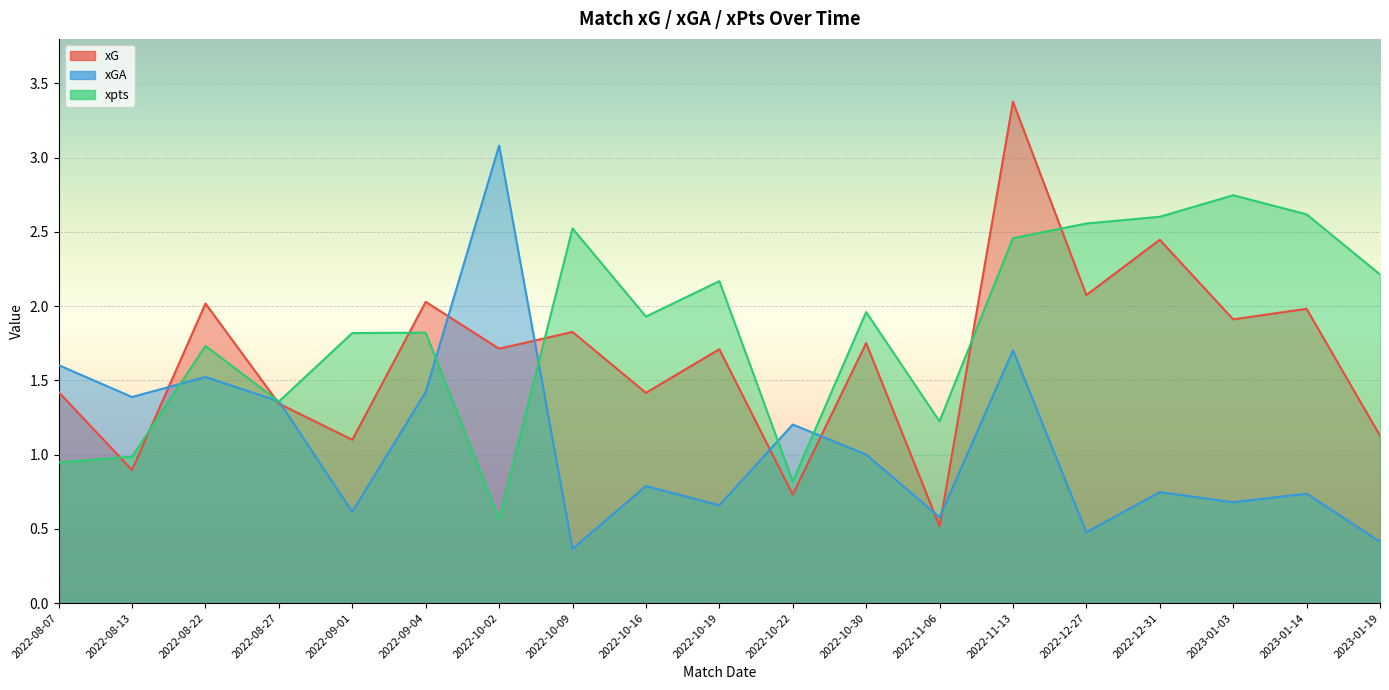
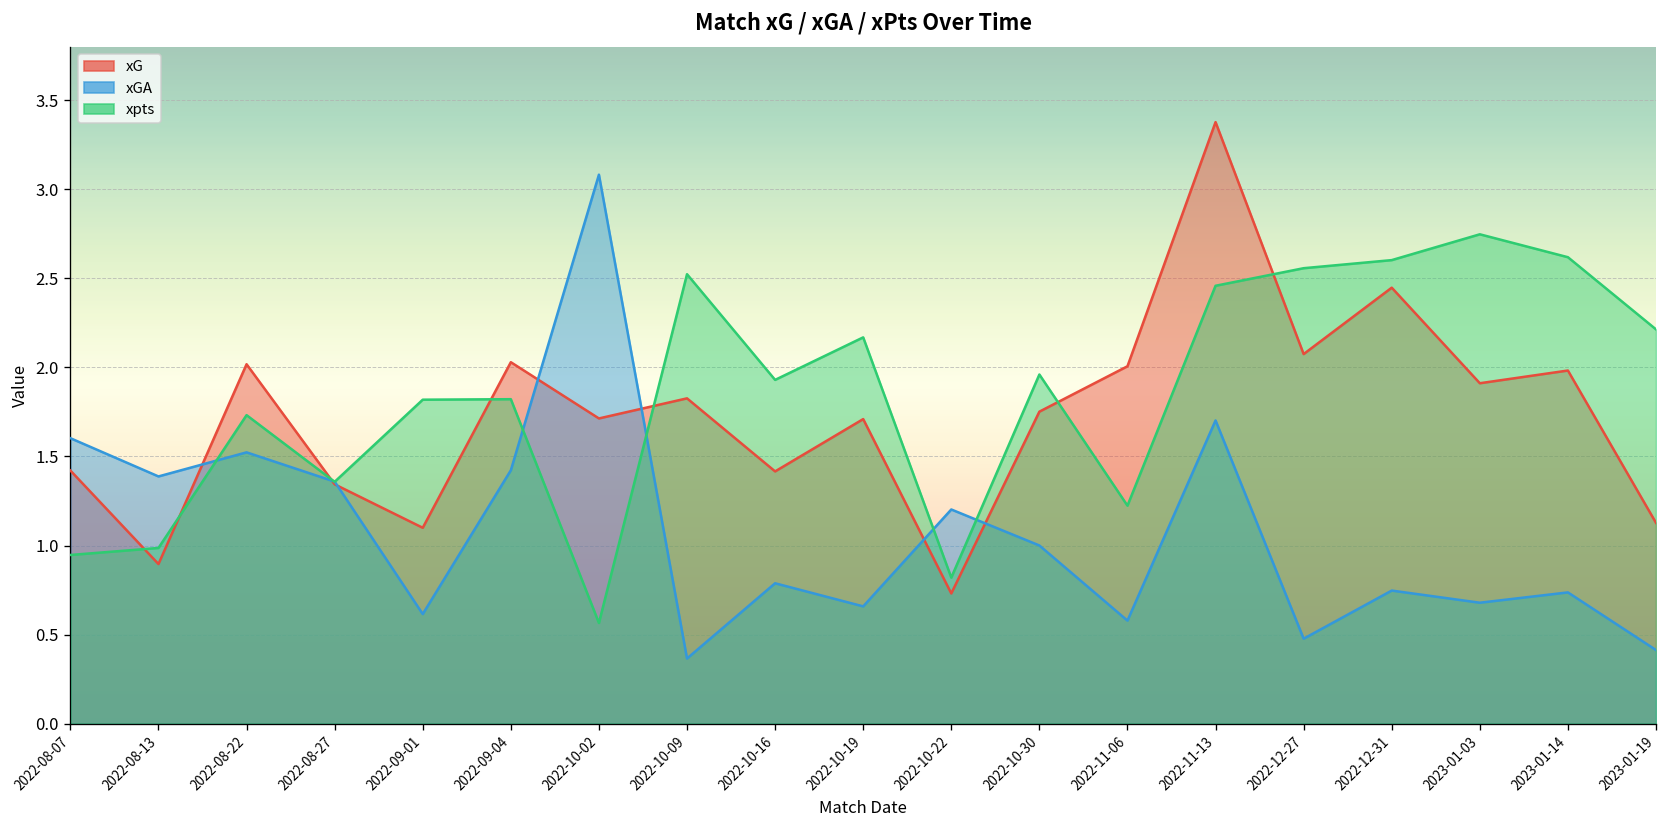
  {
    "xG": {
      "2022-08-07": 1.42,
      "2022-08-13": 0.90,
      "2022-08-22": 2.02,
      "2022-09-01": 1.10,
      "2022-09-04": 2.03,
      "2022-10-02": 1.71,
      "2022-10-09": 1.83,
      "2022-10-16": 1.42,
      "2022-10-19": 1.71,
      "2022-10-22": 0.73,
      "2022-10-30": 1.75,
-     "2022-11-06": 0.52,
+     "2022-11-06": 2.01,
      "2022-11-13": 3.38,
      "2022-12-27": 2.07,
      "2022-12-31": 2.45,
      "2023-01-03": 1.91,
      "2023-01-14": 1.98,
      "2023-01-19": 1.13
    },
    "xGA": {
      "2022-08-07": 1.60,
      "2022-08-13": 1.39,
      "2022-08-22": 1.52,
      "2022-09-01": 0.62,
      "2022-09-04": 1.42,
      "2022-10-02": 3.08,
      "2022-10-09": 0.37,
      "2022-10-16": 0.79,
      "2022-10-19": 0.66,
      "2022-10-22": 1.20,
      "2022-10-30": 1.00,
      "2022-11-06": 0.58,
      "2022-11-13": 1.70,
      "2022-12-27": 0.48,
      "2022-12-31": 0.75,
      "2023-01-03": 0.68,
      "2023-01-14": 0.74,
      "2023-01-19": 0.41
    },
    "xpts": {
      "2022-08-07": 0.95,
      "2022-08-13": 0.99,
      "2022-08-22": 1.73,
      "2022-09-01": 1.82,
      "2022-09-04": 1.82,
      "2022-10-02": 0.57,
      "2022-10-09": 2.52,
      "2022-10-16": 1.93,
      "2022-10-19": 2.17,
      "2022-10-22": 0.82,
      "2022-10-30": 1.96,
      "2022-11-06": 1.22,
      "2022-11-13": 2.46,
      "2022-12-27": 2.56,
      "2022-12-31": 2.60,
      "2023-01-03": 2.75,
      "2023-01-14": 2.62,
      "2023-01-19": 2.21
    }
  }
